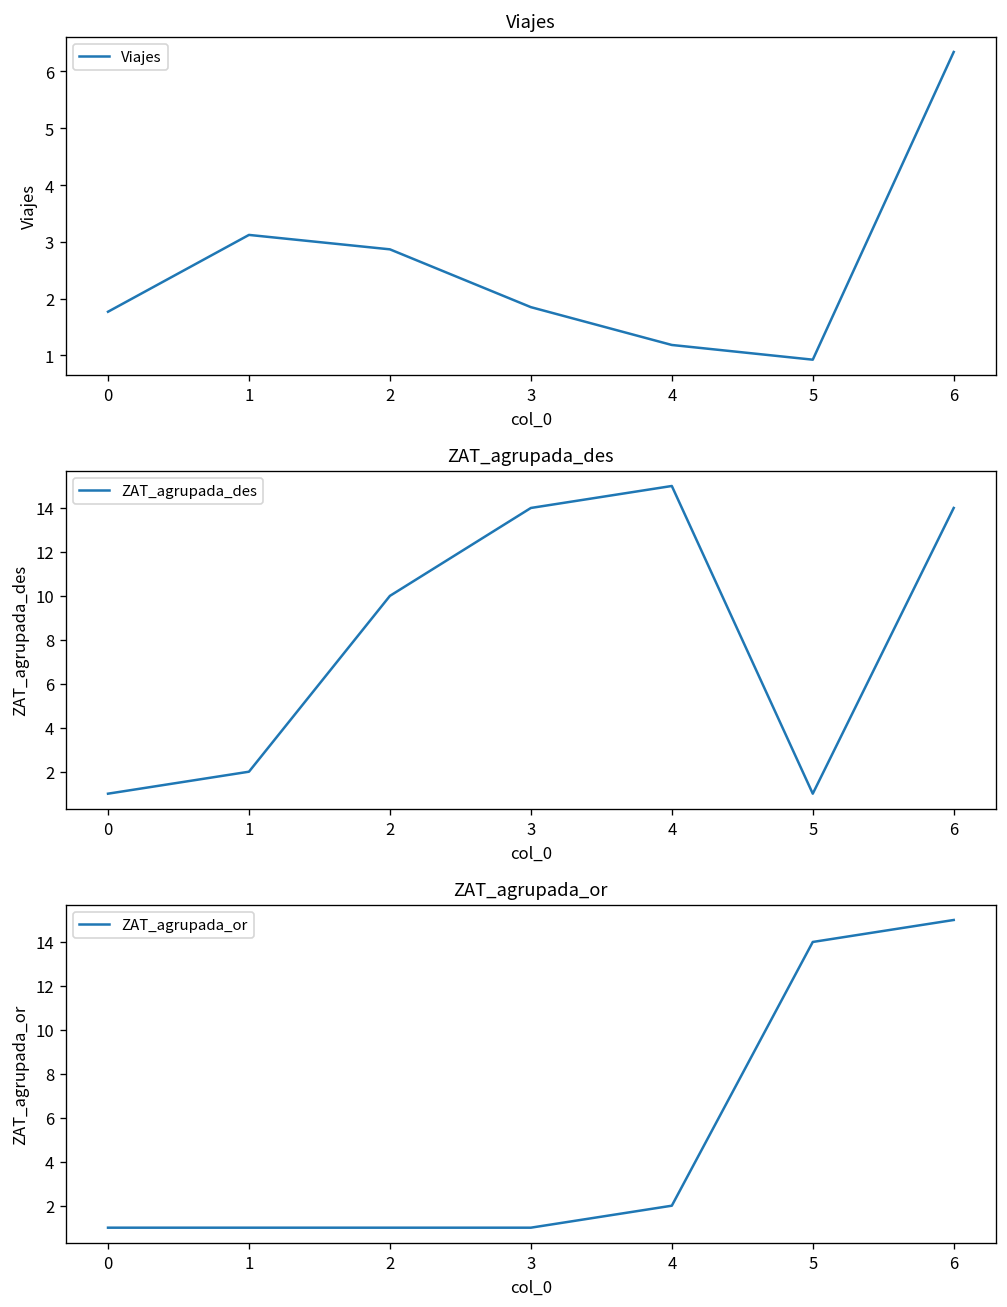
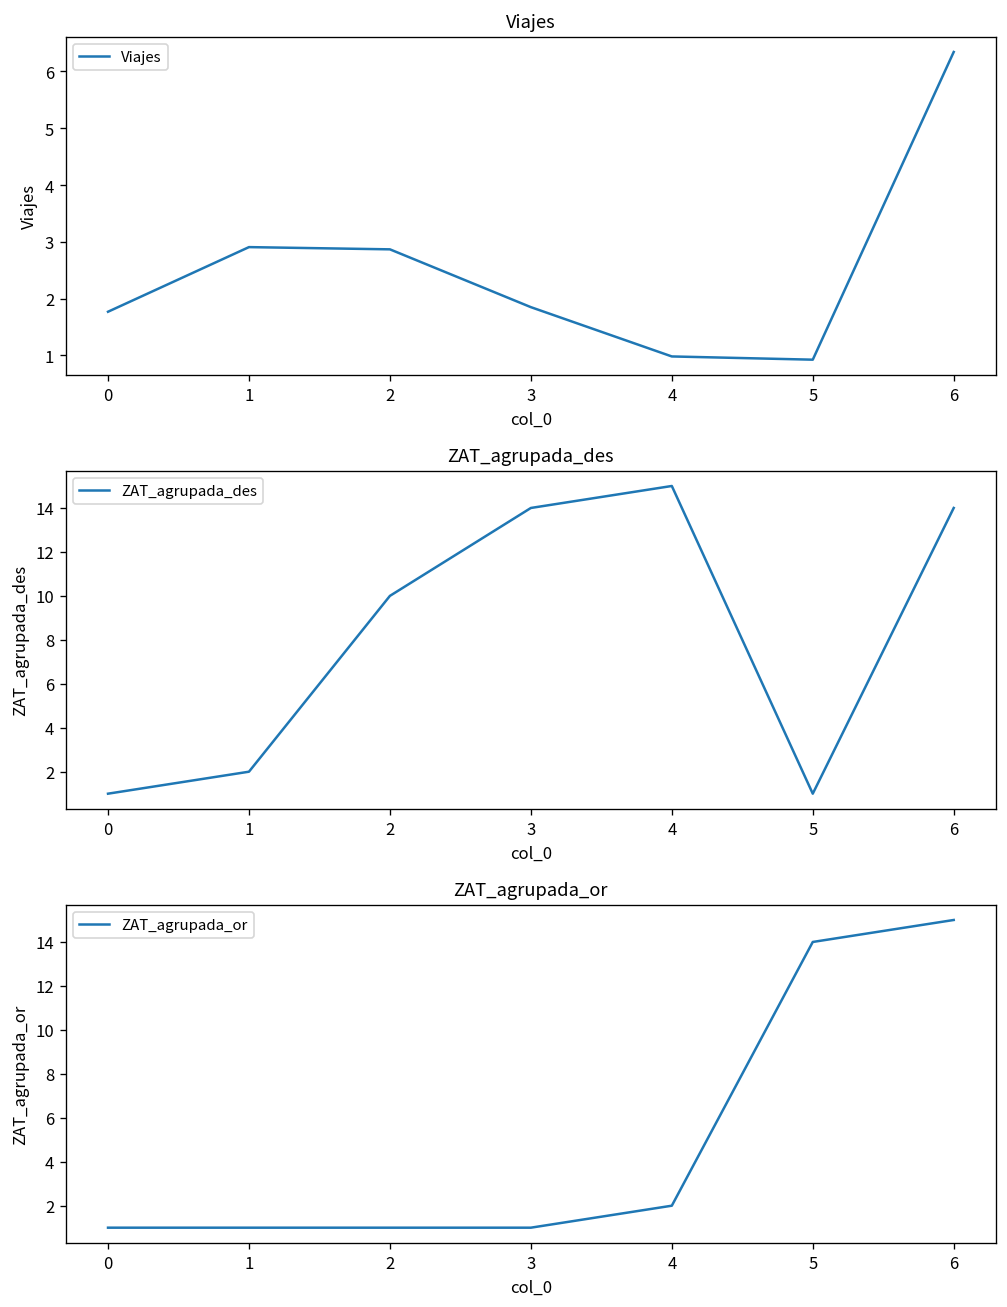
  {
    "Viajes": {
      "0": 1.8,
-     "1": 3.1,
+     "1": 2.9,
      "2": 2.9,
      "3": 1.9,
-     "4": 1.2,
+     "4": 1.0,
      "5": 0.9,
      "6": 6.3
    },
    "ZAT_agrupada_des": {
      "0": 1.0,
      "1": 2.0,
      "2": 10.0,
      "3": 14.0,
      "4": 15.0,
      "5": 1.0,
      "6": 14.0
    },
    "ZAT_agrupada_or": {
      "0": 1.0,
      "1": 1.0,
      "2": 1.0,
      "3": 1.0,
      "4": 2.0,
      "5": 14.0,
      "6": 15.0
    }
  }
